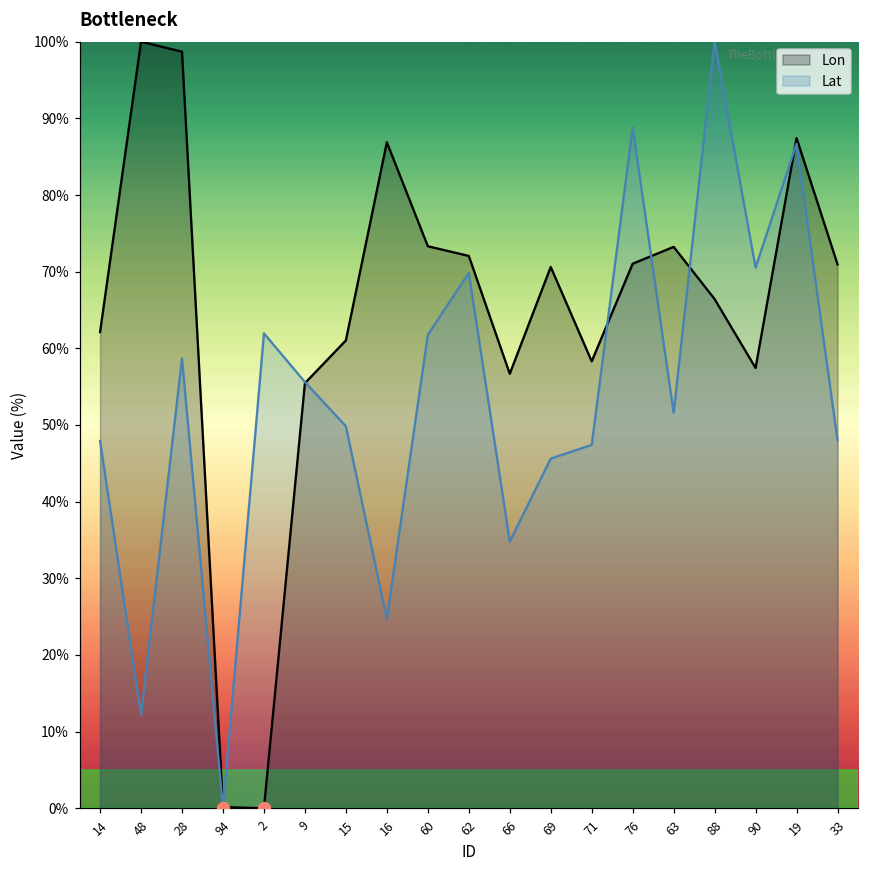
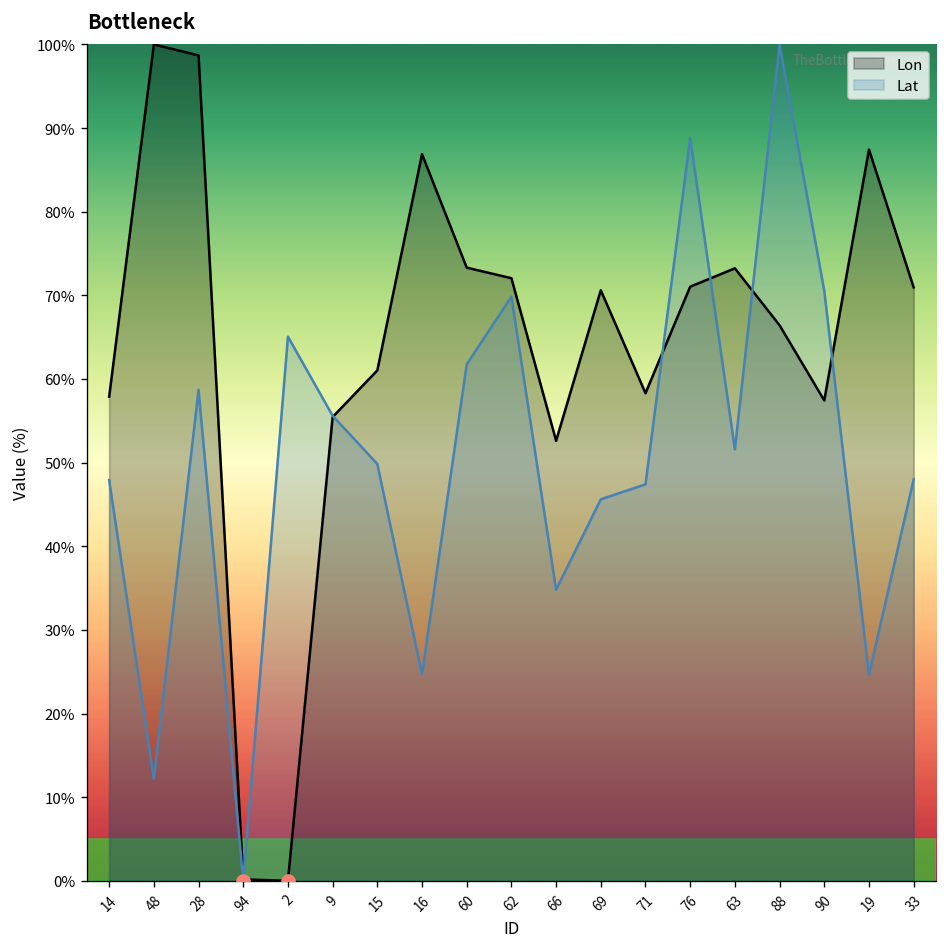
  {
    "Lon": {
-     "14": "62%",
+     "14": "58%",
      "48": "100%",
      "28": "99%",
      "15": "61%",
      "16": "87%",
      "60": "73%",
      "62": "72%",
-     "66": "57%",
+     "66": "53%",
      "69": "71%",
      "71": "58%",
      "76": "71%",
      "63": "73%",
      "88": "66%",
      "90": "57%",
      "19": "87%",
      "33": "71%"
    },
    "Lat": {
      "14": "48%",
      "48": "12%",
      "28": "59%",
-     "2": "62%",
+     "2": "65%",
      "15": "50%",
      "16": "25%",
      "60": "62%",
      "62": "70%",
      "66": "35%",
      "69": "46%",
      "71": "47%",
      "76": "89%",
      "63": "52%",
      "88": "100%",
      "90": "71%",
-     "19": "87%",
+     "19": "25%",
      "33": "48%"
    }
  }
